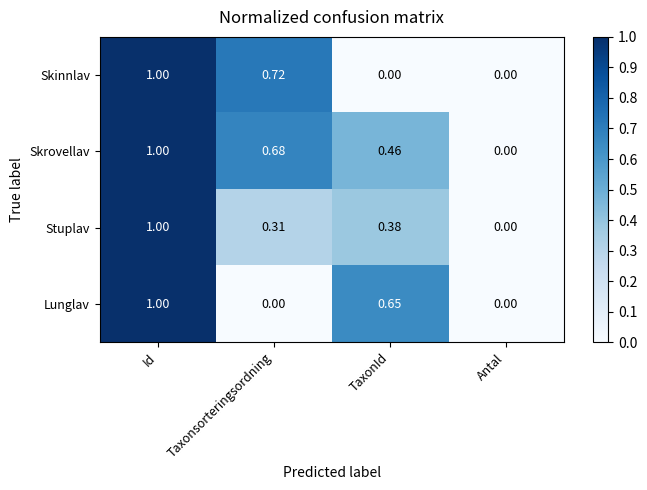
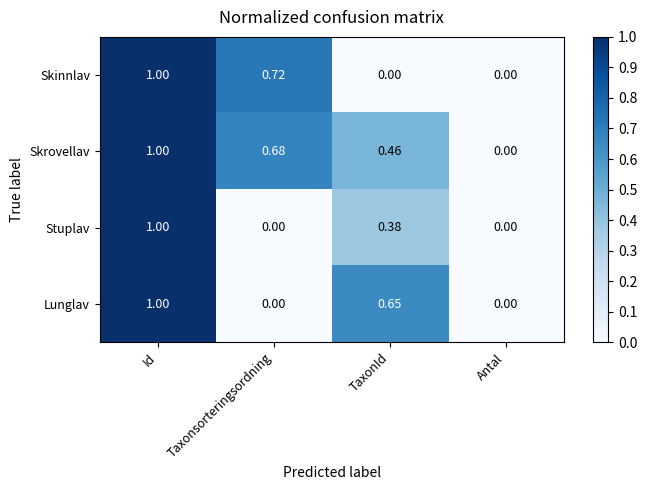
  {
    "Skinnlav": {
      "Id": 1.00,
      "Taxonsorteringsordning": 0.72,
      "TaxonId": 0.00,
      "Antal": 0.00
    },
    "Skrovellav": {
      "Id": 1.00,
      "Taxonsorteringsordning": 0.68,
      "TaxonId": 0.46,
      "Antal": 0.00
    },
    "Stuplav": {
      "Id": 1.00,
-     "Taxonsorteringsordning": 0.31,
+     "Taxonsorteringsordning": 0.00,
      "TaxonId": 0.38,
      "Antal": 0.00
    },
    "Lunglav": {
      "Id": 1.00,
      "Taxonsorteringsordning": 0.00,
      "TaxonId": 0.65,
      "Antal": 0.00
    }
  }
